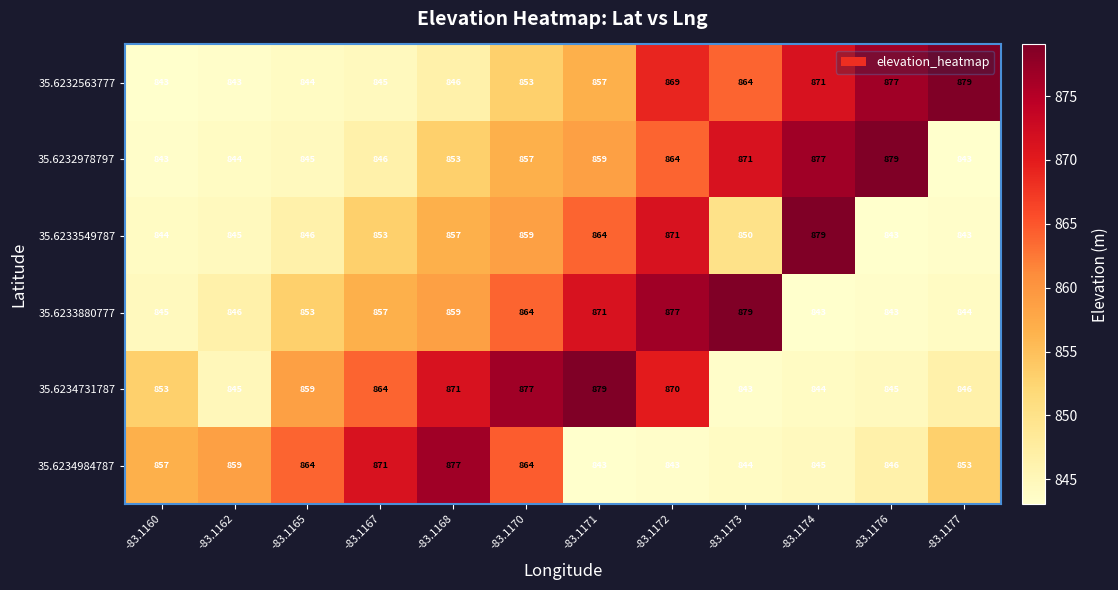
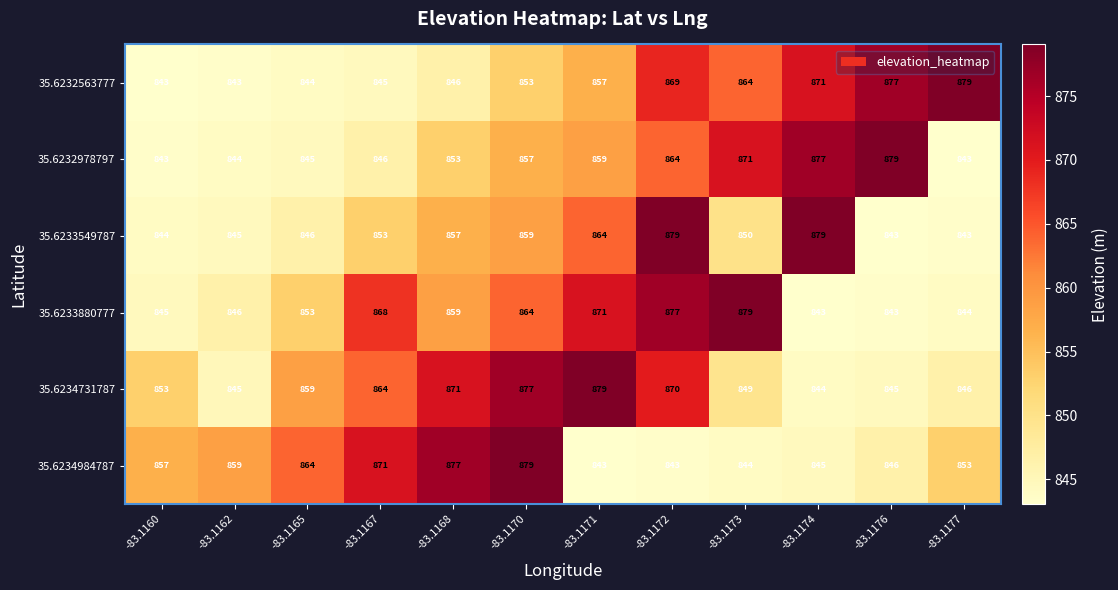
  {
    "35.6232563777": {
      "-83.1160": 843,
      "-83.1162": 843,
      "-83.1165": 844,
      "-83.1167": 845,
      "-83.1168": 846,
      "-83.1170": 853,
      "-83.1171": 857,
      "-83.1172": 869,
      "-83.1173": 864,
      "-83.1174": 871,
      "-83.1176": 877,
      "-83.1177": 879
    },
    "35.6232978797": {
      "-83.1160": 843,
      "-83.1162": 844,
      "-83.1165": 845,
      "-83.1167": 846,
      "-83.1168": 853,
      "-83.1170": 857,
      "-83.1171": 859,
      "-83.1172": 864,
      "-83.1173": 871,
      "-83.1174": 877,
      "-83.1176": 879,
      "-83.1177": 843
    },
    "35.6233549787": {
      "-83.1160": 844,
      "-83.1162": 845,
      "-83.1165": 846,
      "-83.1167": 853,
      "-83.1168": 857,
      "-83.1170": 859,
      "-83.1171": 864,
-     "-83.1172": 871,
+     "-83.1172": 879,
      "-83.1173": 850,
      "-83.1174": 879,
      "-83.1176": 843,
      "-83.1177": 843
    },
    "35.6233880777": {
      "-83.1160": 845,
      "-83.1162": 846,
      "-83.1165": 853,
-     "-83.1167": 857,
+     "-83.1167": 868,
      "-83.1168": 859,
      "-83.1170": 864,
      "-83.1171": 871,
      "-83.1172": 877,
      "-83.1173": 879,
      "-83.1174": 843,
      "-83.1176": 843,
      "-83.1177": 844
    },
    "35.6234731787": {
      "-83.1160": 853,
      "-83.1162": 845,
      "-83.1165": 859,
      "-83.1167": 864,
      "-83.1168": 871,
      "-83.1170": 877,
      "-83.1171": 879,
      "-83.1172": 870,
-     "-83.1173": 843,
+     "-83.1173": 849,
      "-83.1174": 844,
      "-83.1176": 845,
      "-83.1177": 846
    },
    "35.6234984787": {
      "-83.1160": 857,
      "-83.1162": 859,
      "-83.1165": 864,
      "-83.1167": 871,
      "-83.1168": 877,
-     "-83.1170": 864,
+     "-83.1170": 879,
      "-83.1171": 843,
      "-83.1172": 843,
      "-83.1173": 844,
      "-83.1174": 845,
      "-83.1176": 846,
      "-83.1177": 853
    }
  }
